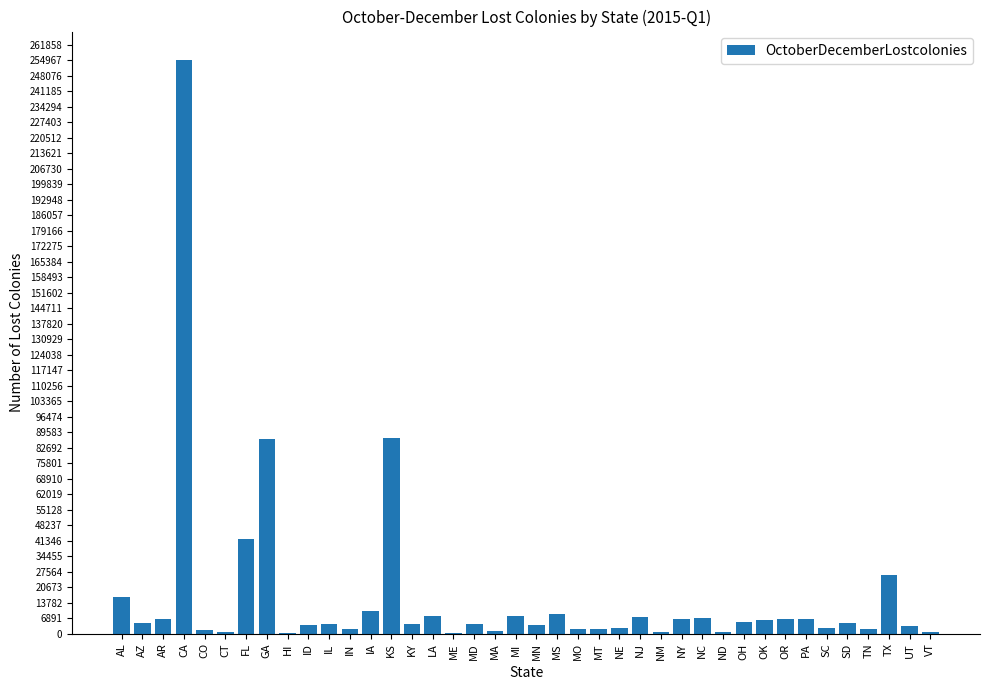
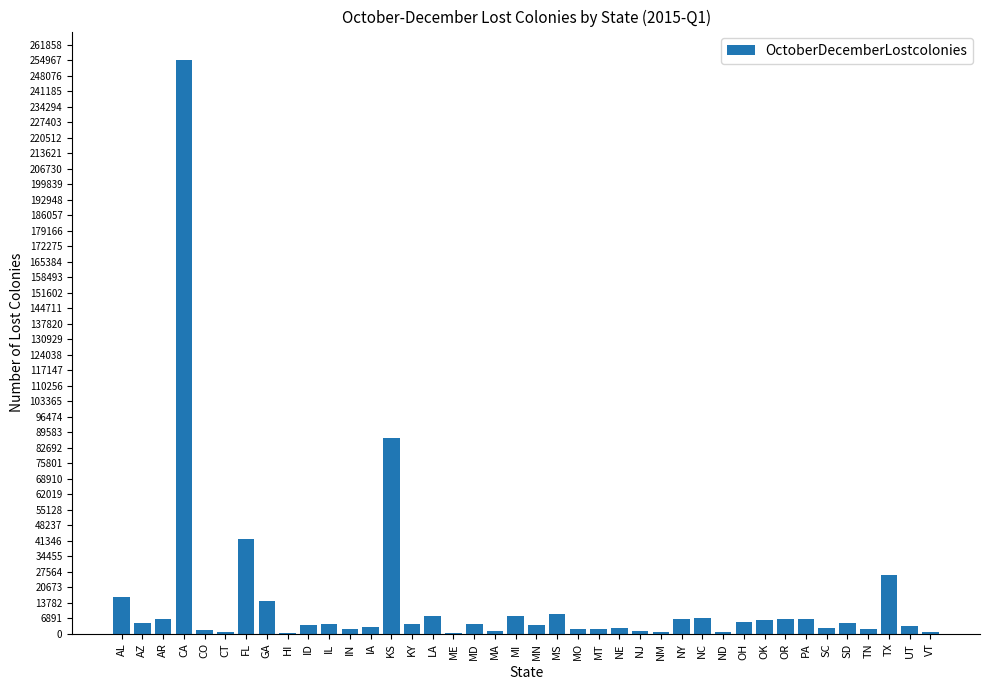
  {
    "AL": 16000,
    "AZ": 5000,
    "AR": 6000,
    "CA": 255000,
    "CO": 2000,
    "FL": 42000,
-   "GA": 87000,
+   "GA": 15000,
    "ID": 4000,
    "IL": 4000,
    "IN": 2000,
-   "IA": 10000,
+   "IA": 3000,
    "KS": 87000,
    "KY": 4000,
    "LA": 8000,
    "MD": 4000,
    "MI": 8000,
    "MN": 4000,
    "MS": 9000,
    "MO": 2000,
    "MT": 2000,
    "NE": 3000,
-   "NJ": 7000,
+   "NJ": 1000,
    "NY": 7000,
    "NC": 7000,
    "OH": 5000,
    "OK": 6000,
    "OR": 7000,
    "PA": 7000,
    "SC": 3000,
    "SD": 5000,
    "TN": 2000,
    "TX": 26000,
    "UT": 3000
  }
